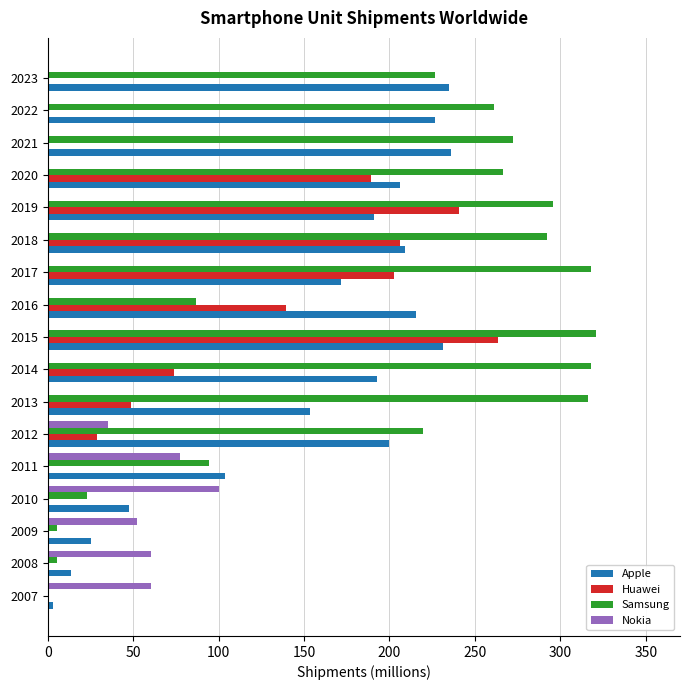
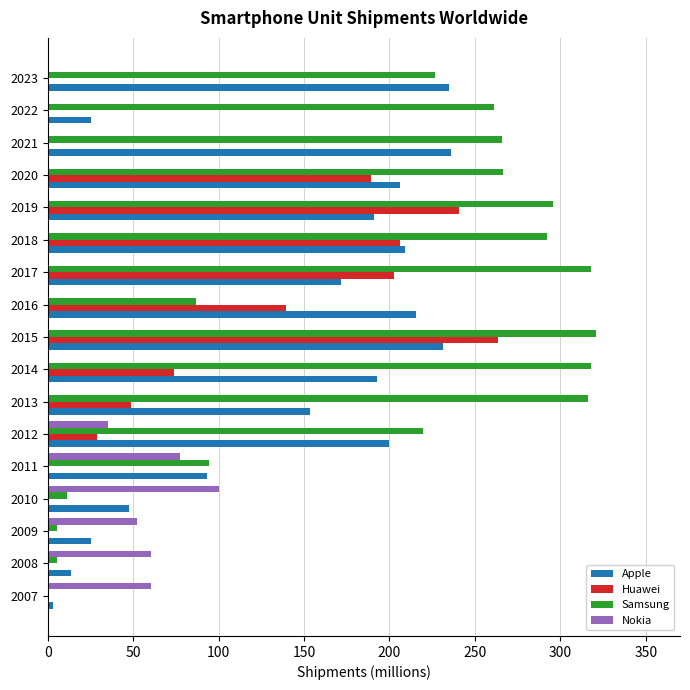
  {
    "Apple": {
      "2023": 235,
-     "2022": 226,
+     "2022": 25,
      "2021": 236,
      "2020": 206,
      "2019": 191,
      "2018": 209,
      "2017": 172,
      "2016": 215,
      "2015": 232,
      "2014": 193,
      "2013": 153,
      "2012": 200,
-     "2011": 104,
+     "2011": 93,
      "2010": 48,
      "2009": 25,
      "2008": 14,
      "2007": 3
    },
    "Huawei": {
      "2023": 0,
      "2022": 0,
      "2021": 0,
      "2020": 189,
      "2019": 241,
      "2018": 206,
      "2017": 203,
      "2016": 139,
      "2015": 264,
      "2014": 74,
      "2013": 49,
      "2012": 29,
      "2011": 0,
      "2010": 0,
      "2009": 0,
      "2008": 0,
      "2007": 0
    },
    "Samsung": {
      "2023": 227,
      "2022": 261,
-     "2021": 272,
+     "2021": 266,
      "2020": 267,
      "2019": 296,
      "2018": 292,
      "2017": 318,
      "2016": 87,
      "2015": 321,
      "2014": 318,
      "2013": 316,
      "2012": 220,
      "2011": 94,
-     "2010": 23,
+     "2010": 11,
      "2009": 6,
      "2008": 5,
      "2007": 0
    },
    "Nokia": {
      "2023": 0,
      "2022": 0,
      "2021": 0,
      "2020": 0,
      "2019": 0,
      "2018": 0,
      "2017": 0,
      "2016": 0,
      "2015": 0,
      "2014": 0,
      "2013": 0,
      "2012": 35,
      "2011": 77,
      "2010": 100,
      "2009": 52,
      "2008": 61,
      "2007": 60
    }
  }
